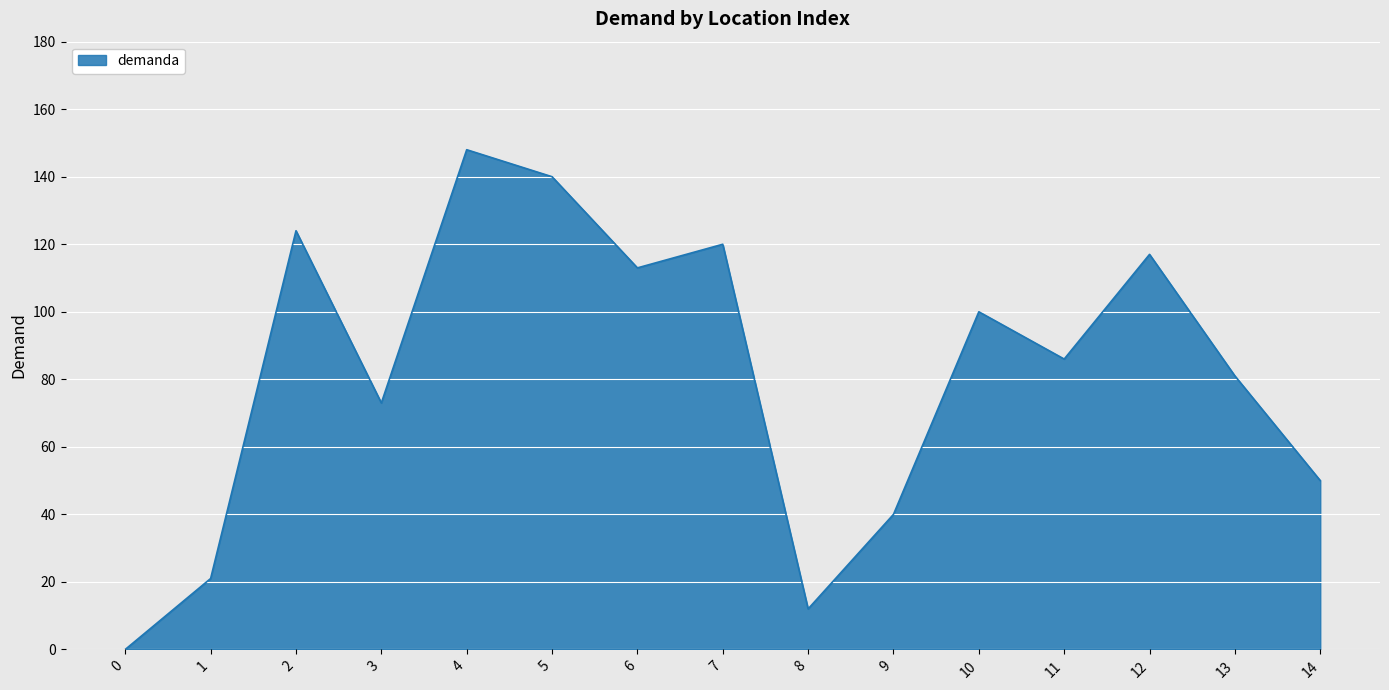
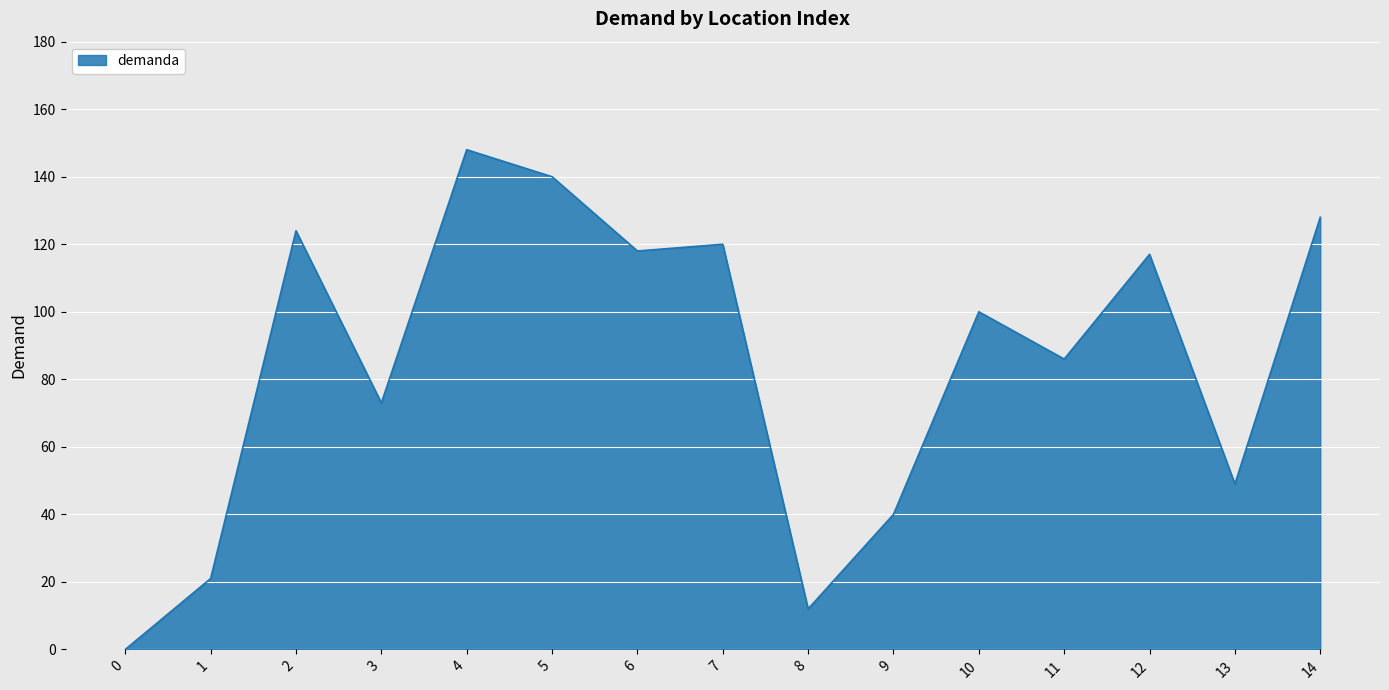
  {
    "0": 0,
    "1": 21,
    "2": 124,
    "3": 73,
    "4": 148,
    "5": 140,
-   "6": 113,
+   "6": 118,
    "7": 120,
    "8": 12,
    "9": 40,
    "10": 100,
    "11": 86,
    "12": 117,
-   "13": 81,
-   "14": 50
+   "13": 49,
+   "14": 128
  }
